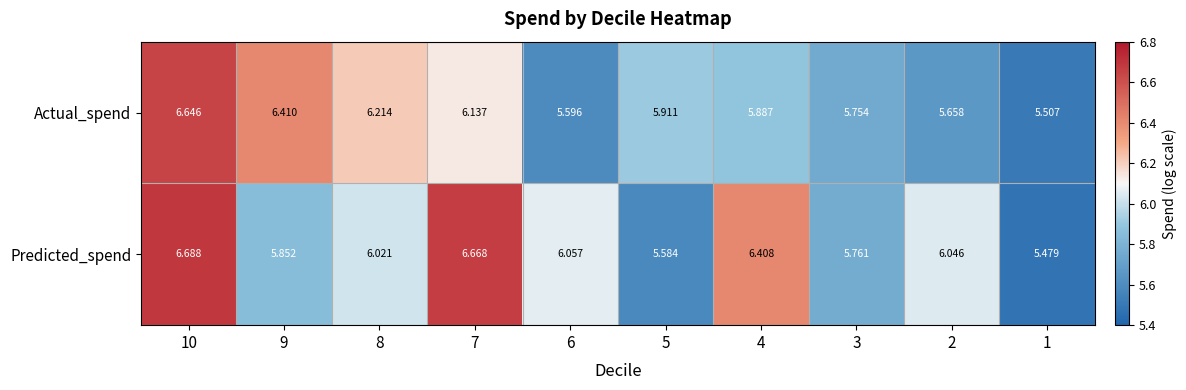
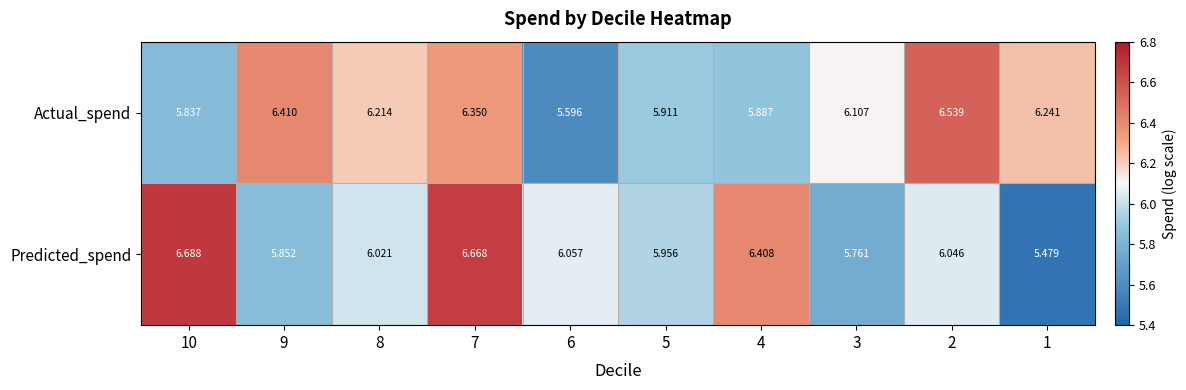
  {
    "Actual_spend": {
-     "10": 6.646,
+     "10": 5.837,
      "9": 6.410,
      "8": 6.214,
-     "7": 6.137,
+     "7": 6.350,
      "6": 5.596,
      "5": 5.911,
      "4": 5.887,
-     "3": 5.754,
-     "2": 5.658,
-     "1": 5.507
+     "3": 6.107,
+     "2": 6.539,
+     "1": 6.241
    },
    "Predicted_spend": {
      "10": 6.688,
      "9": 5.852,
      "8": 6.021,
      "7": 6.668,
      "6": 6.057,
-     "5": 5.584,
+     "5": 5.956,
      "4": 6.408,
      "3": 5.761,
      "2": 6.046,
      "1": 5.479
    }
  }
